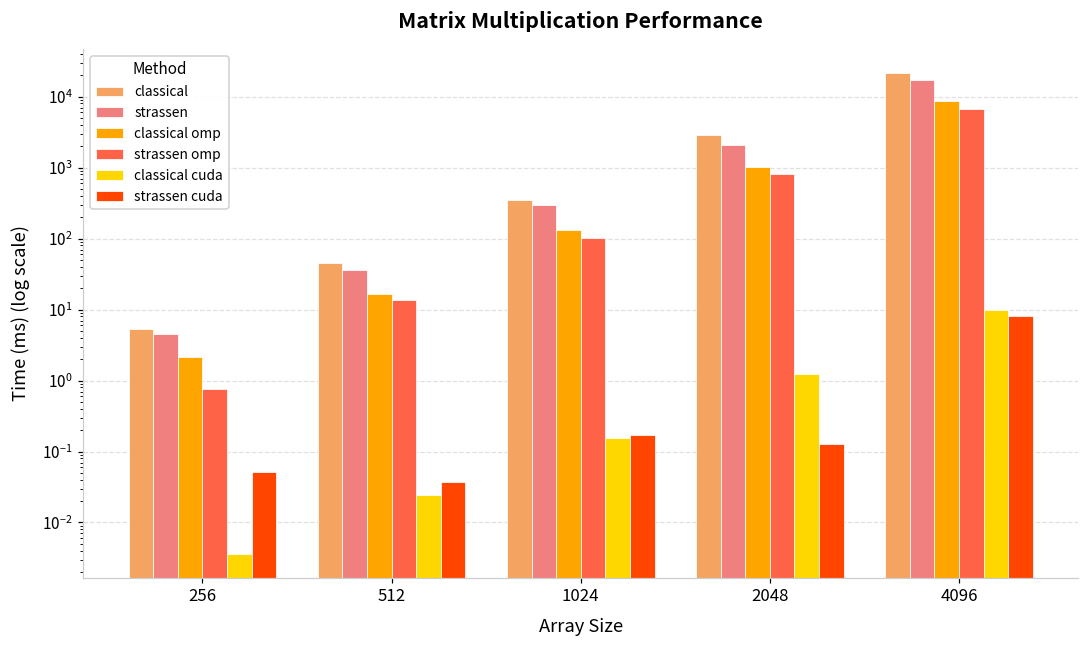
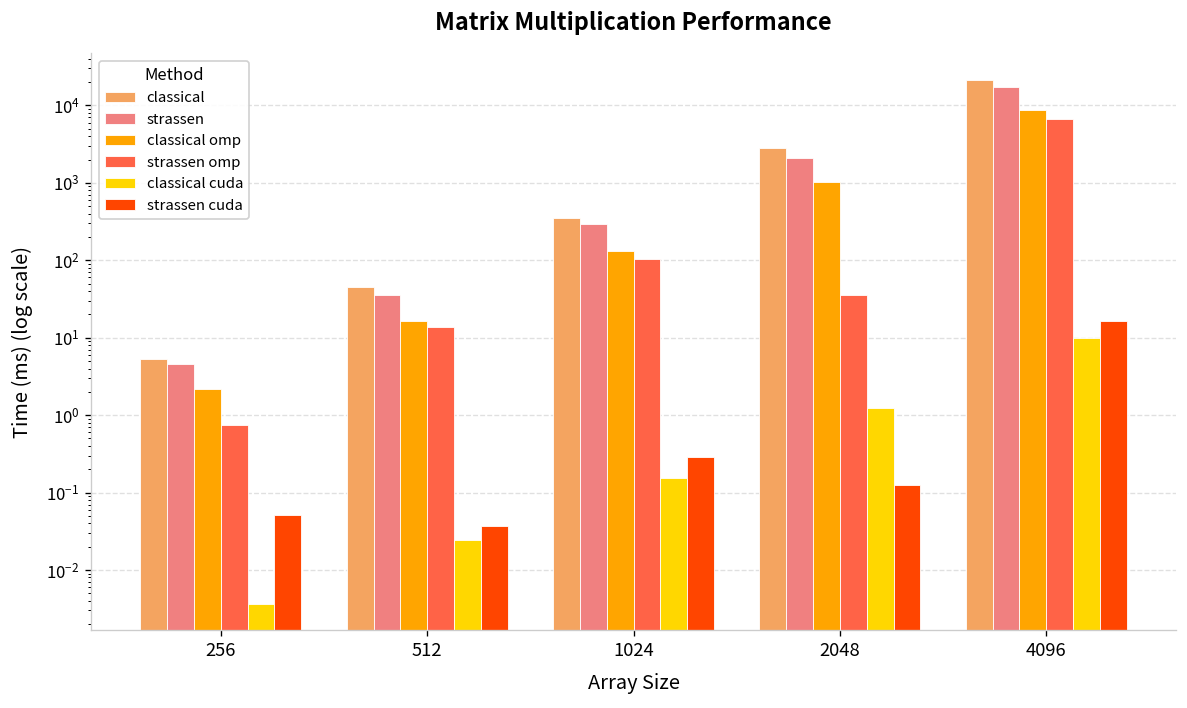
  {
    "strassen omp": {
      "256": 0.8,
      "512": 14,
      "1024": 100,
-     "2048": 800,
+     "2048": 40,
      "4096": 7000
    },
    "strassen cuda": {
      "256": 0.05,
      "512": 0.04,
-     "1024": 0.17,
+     "1024": 0.3,
      "2048": 0.13,
-     "4096": 8
+     "4096": 16
    }
  }
